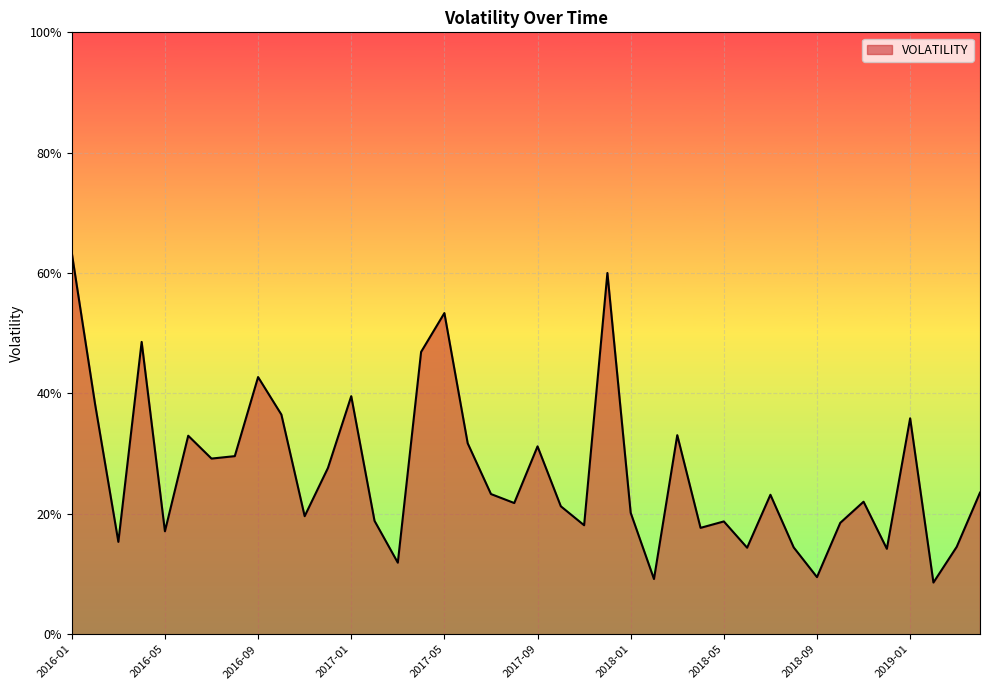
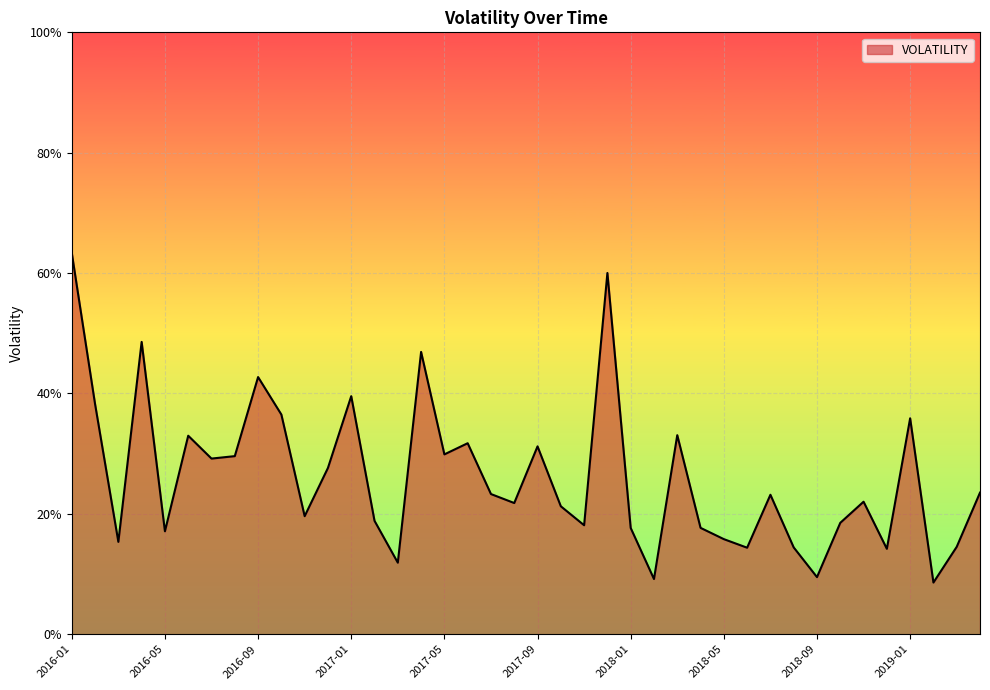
  {
    "2016-01": "63%",
    "2016-05": "17%",
    "2016-09": "43%",
    "2017-01": "40%",
-   "2017-05": "53%",
+   "2017-05": "30%",
    "2017-09": "31%",
-   "2018-01": "20%",
-   "2018-05": "19%",
+   "2018-01": "18%",
+   "2018-05": "16%",
    "2018-09": "9%",
    "2019-01": "36%"
  }
